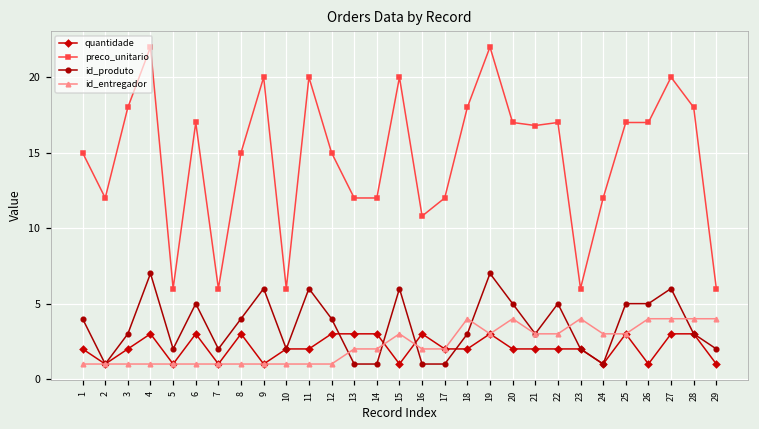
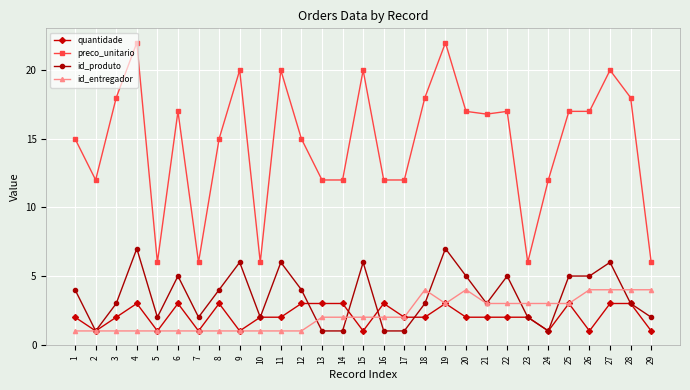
  {
    "preco_unitario": {
      "1": 15.0,
      "2": 12.0,
      "3": 18.0,
      "5": 6.0,
      "6": 17.0,
      "7": 6.0,
      "8": 15.0,
      "9": 20.0,
      "10": 6.0,
      "11": 20.0,
      "12": 15.0,
      "13": 12.0,
      "14": 12.0,
      "15": 20.0,
-     "16": 10.8,
+     "16": 12.0,
      "17": 12.0,
      "18": 18.0,
      "19": 22.0,
      "20": 17.0,
      "21": 16.8,
      "22": 17.0,
      "23": 6.0,
      "24": 12.0,
      "25": 17.0,
      "26": 17.0,
      "27": 20.0,
      "28": 18.0,
      "29": 6.0
    },
    "id_entregador": {
      "1": 1,
      "3": 1,
      "4": 1,
      "6": 1,
      "8": 1,
      "10": 1,
      "11": 1,
      "12": 1,
      "13": 2,
      "14": 2,
-     "15": 3,
+     "15": 2,
      "16": 2,
      "18": 4,
      "20": 4,
      "22": 3,
-     "23": 4,
+     "23": 3,
      "24": 3,
      "26": 4,
      "27": 4,
      "28": 4,
      "29": 4
    }
  }
